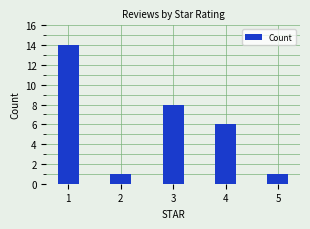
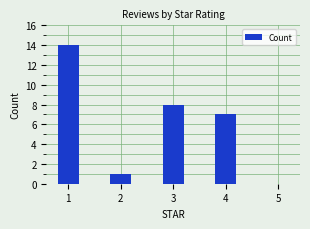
  {
    "1": 14,
    "2": 1,
    "3": 8,
-   "4": 6,
-   "5": 1
+   "4": 7,
+   "5": 0
  }
